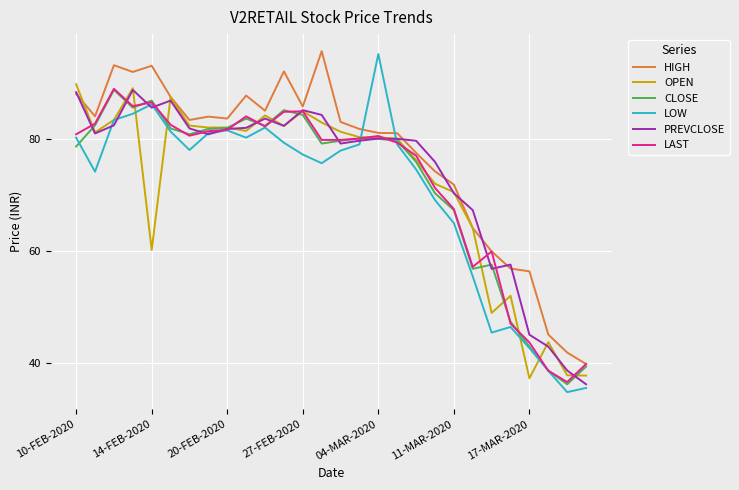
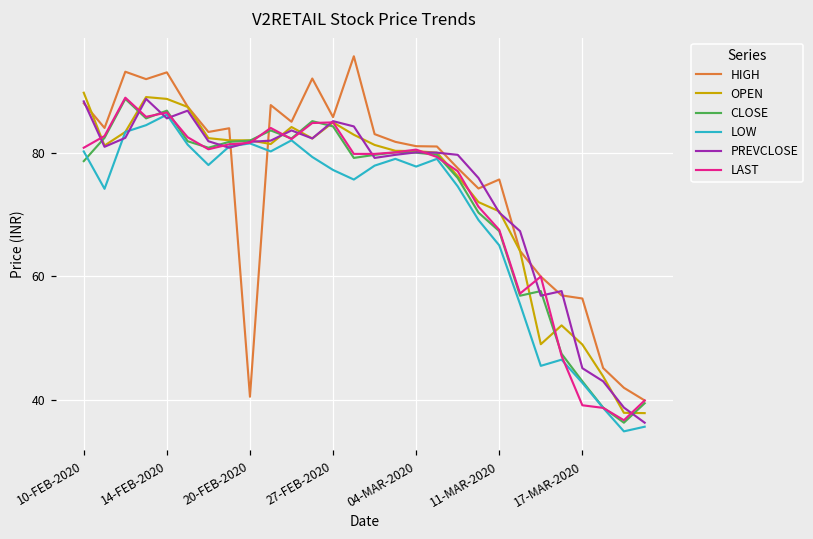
  {
    "HIGH": {
      "14-FEB-2020": 93,
-     "20-FEB-2020": 84,
+     "20-FEB-2020": 41,
      "27-FEB-2020": 86,
      "04-MAR-2020": 81,
-     "11-MAR-2020": 72,
+     "11-MAR-2020": 76,
      "17-MAR-2020": 56
    },
    "OPEN": {
      "10-FEB-2020": 90,
-     "14-FEB-2020": 60,
-     "17-MAR-2020": 37
+     "14-FEB-2020": 89,
+     "17-MAR-2020": 49
    },
    "CLOSE": {
      "10-FEB-2020": 79,
      "27-FEB-2020": 84
    },
    "LOW": {
      "10-FEB-2020": 80,
      "27-FEB-2020": 77,
-     "04-MAR-2020": 95,
+     "04-MAR-2020": 78,
      "11-MAR-2020": 65
    },
    "PREVCLOSE": {
      "14-FEB-2020": 86,
      "17-MAR-2020": 45
    },
    "LAST": {
      "10-FEB-2020": 81,
-     "17-MAR-2020": 44
+     "17-MAR-2020": 39
    }
  }
